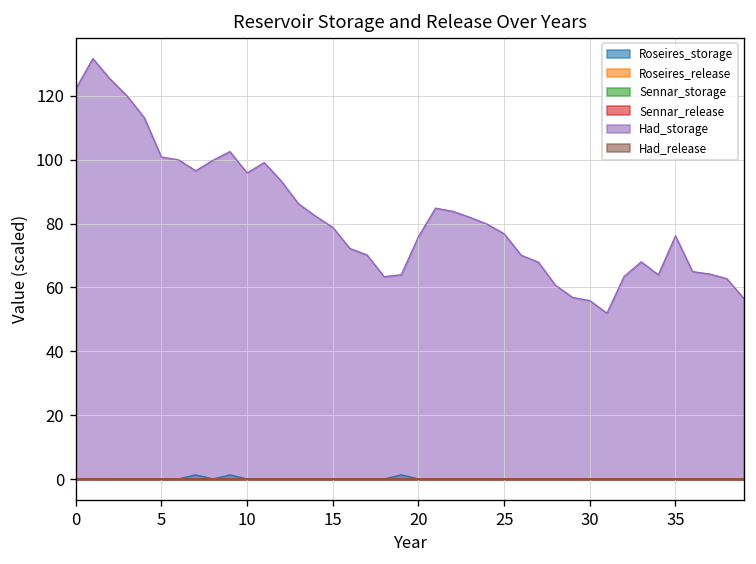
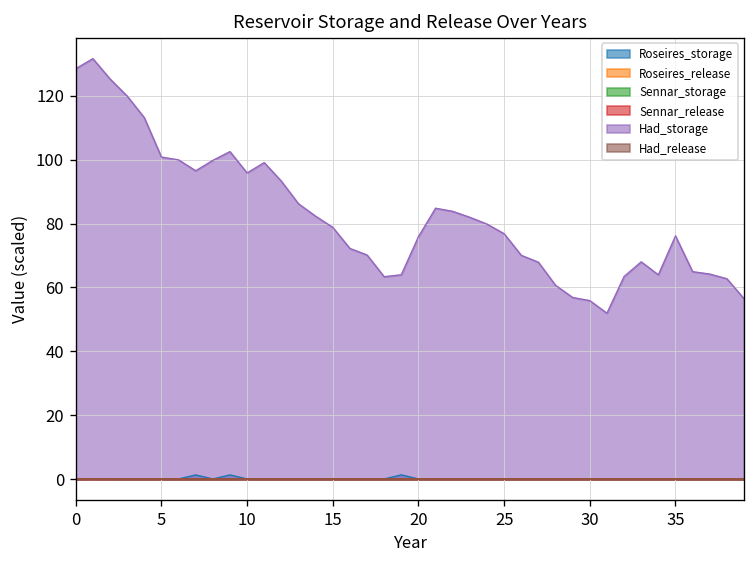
  {
    "Had_storage": {
-     "0": 122,
+     "0": 128,
      "5": 101,
      "10": 96,
      "15": 79,
      "20": 76,
      "25": 77,
      "30": 56,
      "35": 76
    }
  }
